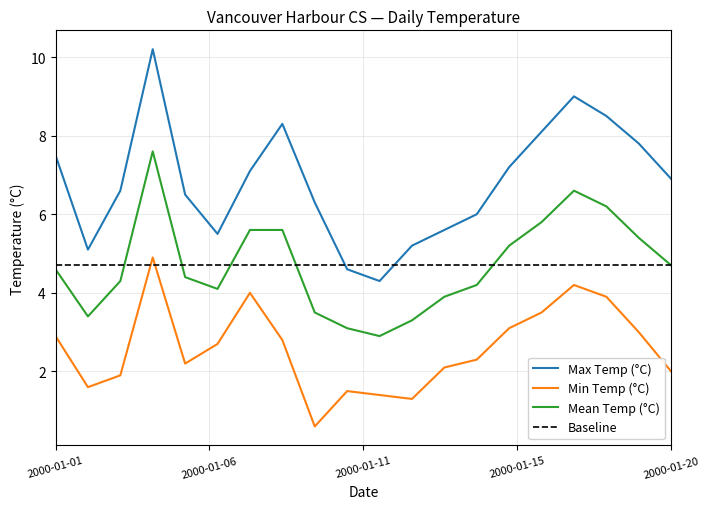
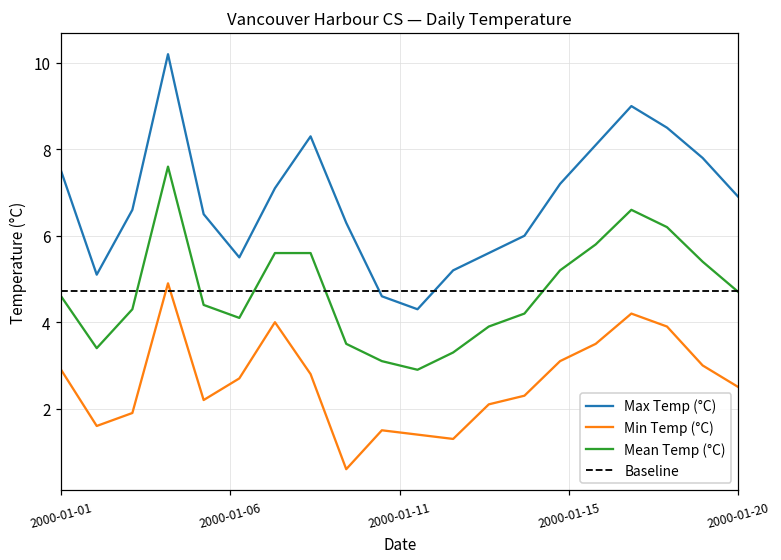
  {
    "Max Temp (°C)": {
      "2000-01-01": 7.5,
      "2000-01-20": 6.9
    },
    "Min Temp (°C)": {
      "2000-01-01": 2.9,
-     "2000-01-20": 2.0
+     "2000-01-20": 2.5
    },
    "Mean Temp (°C)": {
      "2000-01-01": 4.6,
      "2000-01-20": 4.7
    }
  }
